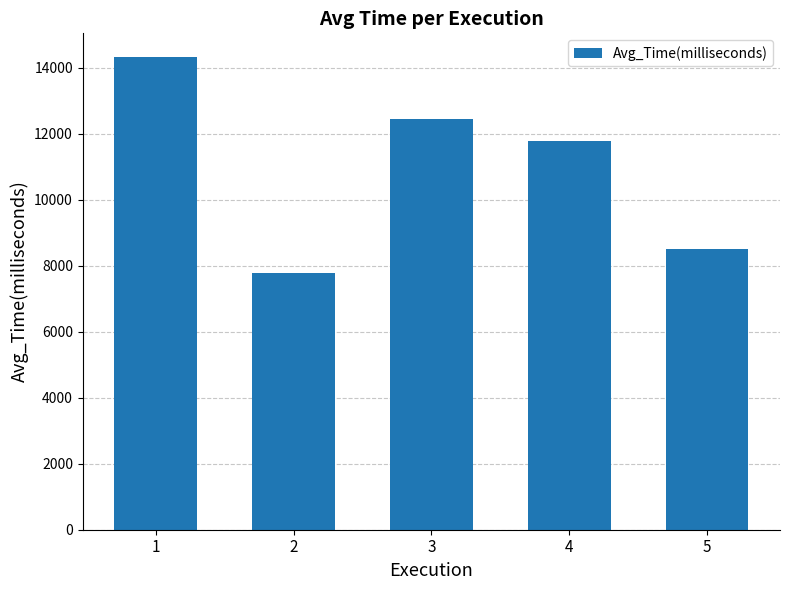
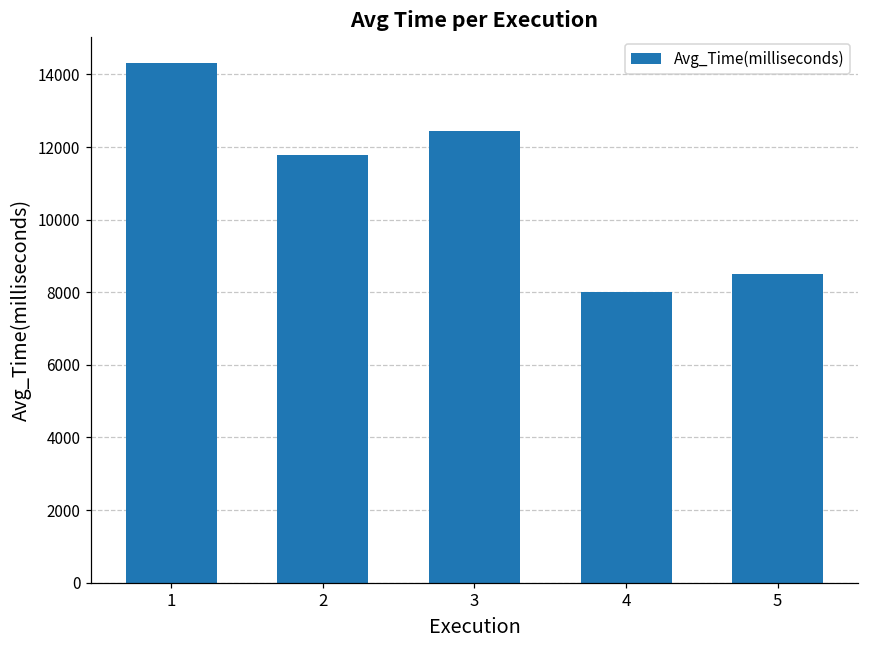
  {
    "1": 14300,
-   "2": 7800,
+   "2": 11800,
    "3": 12400,
-   "4": 11800,
+   "4": 8000,
    "5": 8500
  }
